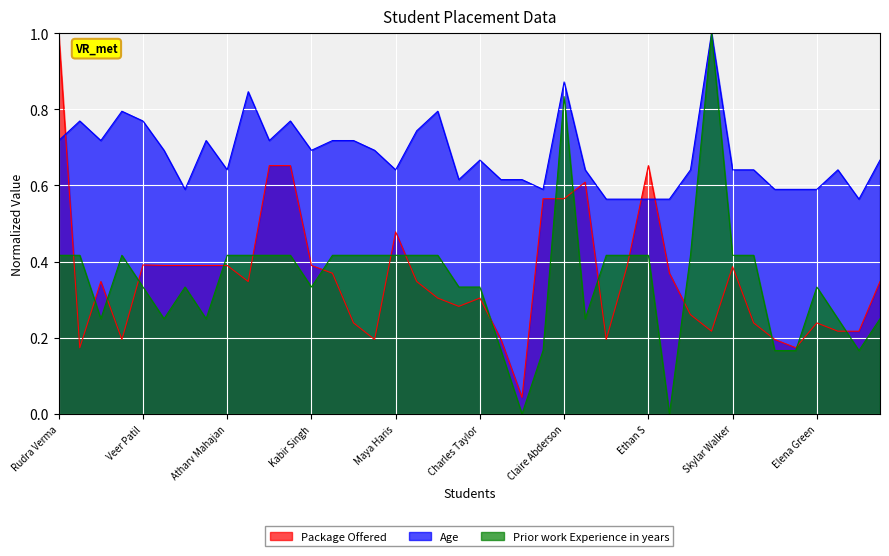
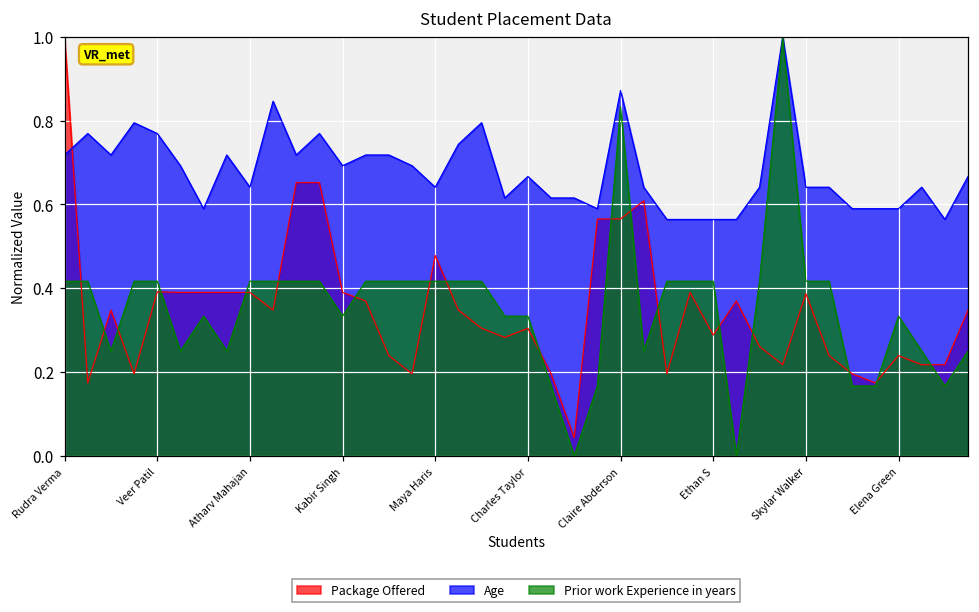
  {
    "Package Offered": {
      "Rudra Verma": 1.00,
      "Veer Patil": 0.39,
      "Atharv Mahajan": 0.39,
      "Kabir Singh": 0.39,
      "Maya Haris": 0.48,
      "Charles Taylor": 0.30,
      "Claire Abderson": 0.57,
-     "Ethan S": 0.65,
+     "Ethan S": 0.29,
      "Skylar Walker": 0.39,
      "Elena Green": 0.24
    },
    "Age": {
      "Rudra Verma": 0.72,
      "Veer Patil": 0.77,
      "Atharv Mahajan": 0.64,
      "Kabir Singh": 0.69,
      "Maya Haris": 0.64,
      "Charles Taylor": 0.67,
      "Claire Abderson": 0.87,
      "Ethan S": 0.56,
      "Skylar Walker": 0.64,
      "Elena Green": 0.59
    },
    "Prior work Experience in years": {
      "Rudra Verma": 0.42,
-     "Veer Patil": 0.33,
+     "Veer Patil": 0.42,
      "Atharv Mahajan": 0.42,
      "Kabir Singh": 0.33,
      "Maya Haris": 0.42,
      "Charles Taylor": 0.33,
      "Claire Abderson": 0.83,
      "Ethan S": 0.42,
      "Skylar Walker": 0.42,
      "Elena Green": 0.33
    }
  }
